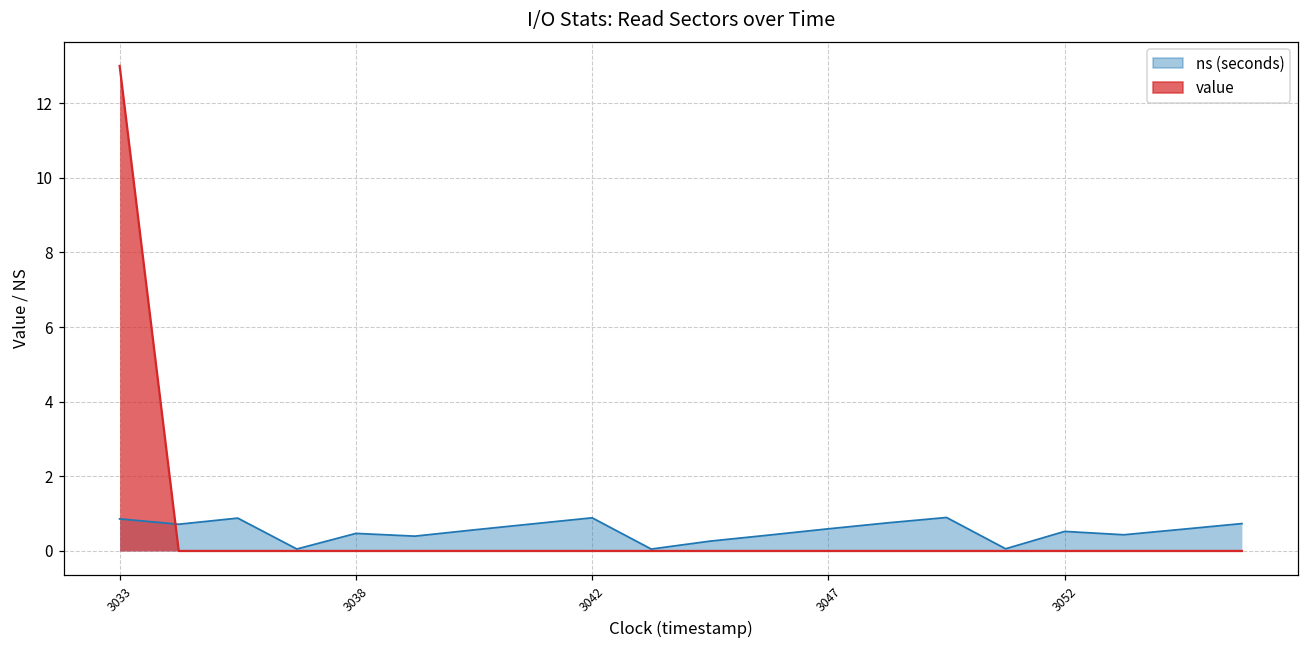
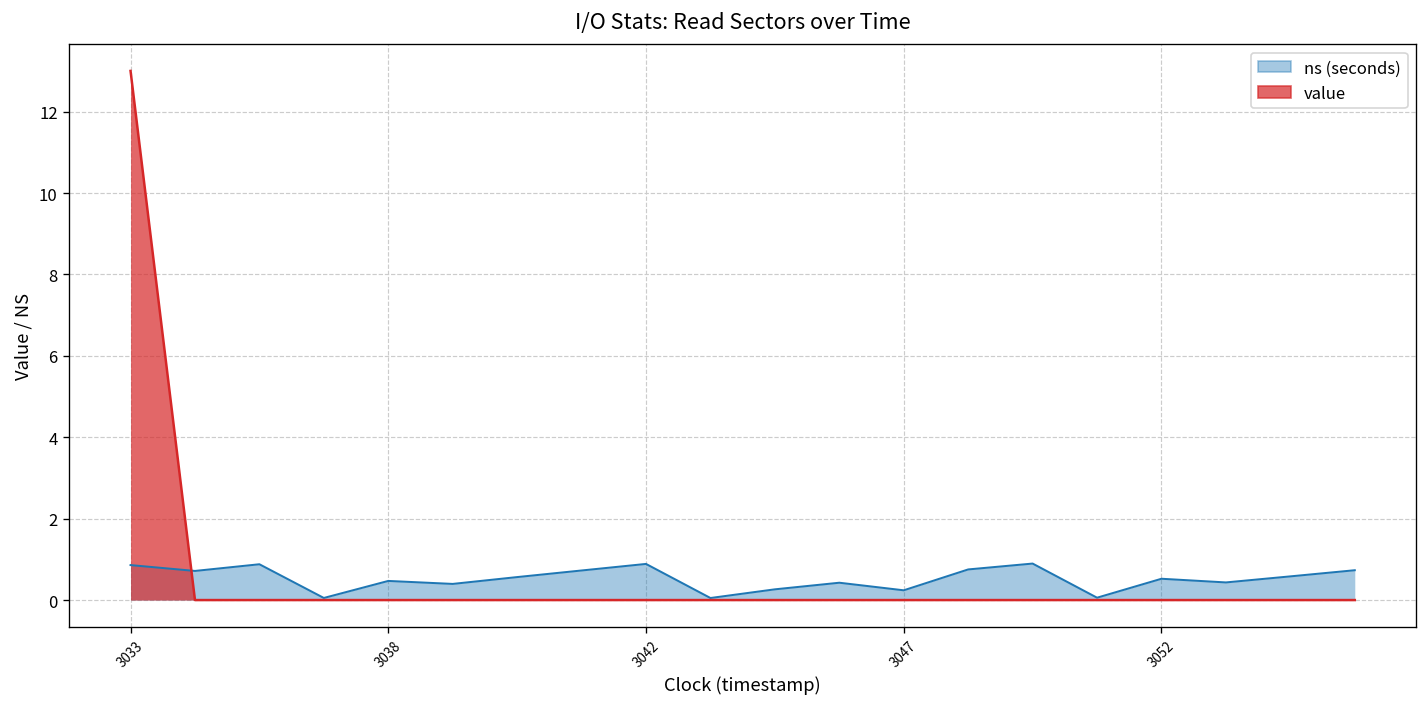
  {
    "ns (seconds)": {
      "3033": 0.9,
      "3038": 0.5,
      "3042": 0.9,
-     "3047": 0.6,
+     "3047": 0.2,
      "3052": 0.5
    },
    "value": {
      "3033": 13.0,
      "3038": 0.0,
      "3042": 0.0,
      "3047": 0.0,
      "3052": 0.0
    }
  }
